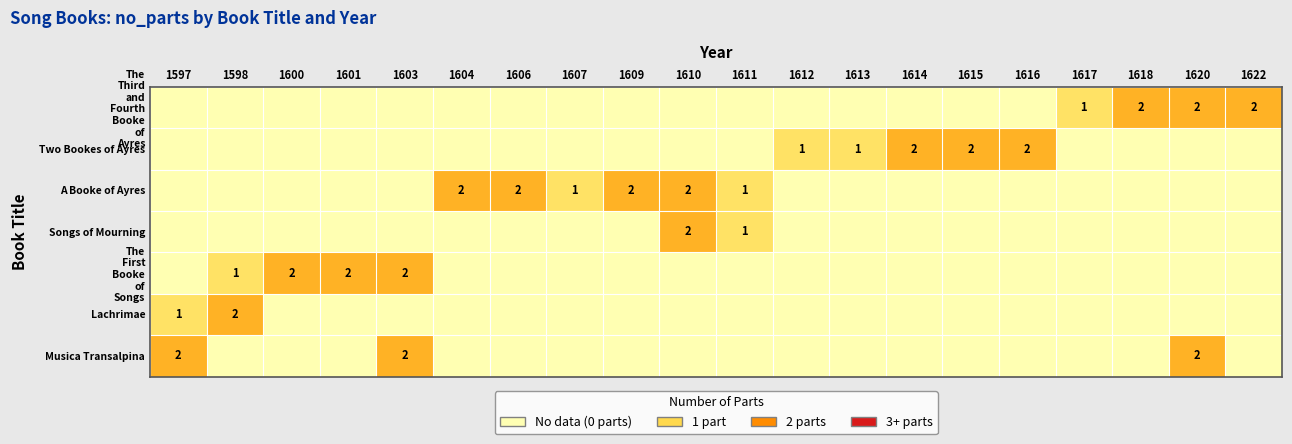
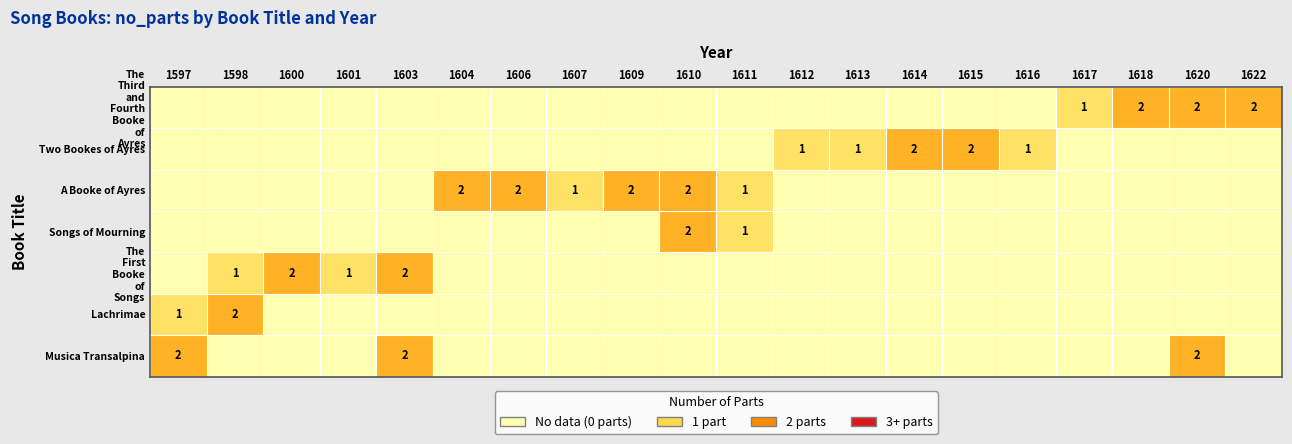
  {
    "The Third and Fourth Booke of Ayres": {
      "1617": 1,
      "1618": 2,
      "1620": 2,
      "1622": 2
    },
    "Two Bookes of Ayres": {
      "1612": 1,
      "1613": 1,
      "1614": 2,
      "1615": 2,
-     "1616": 2
+     "1616": 1
    },
    "A Booke of Ayres": {
      "1604": 2,
      "1606": 2,
      "1607": 1,
      "1609": 2,
      "1610": 2,
      "1611": 1
    },
    "Songs of Mourning": {
      "1610": 2,
      "1611": 1
    },
    "The First Booke of Songs": {
      "1598": 1,
      "1600": 2,
-     "1601": 2,
+     "1601": 1,
      "1603": 2
    },
    "Lachrimae": {
      "1597": 1,
      "1598": 2
    },
    "Musica Transalpina": {
      "1597": 2,
      "1603": 2,
      "1620": 2
    }
  }
